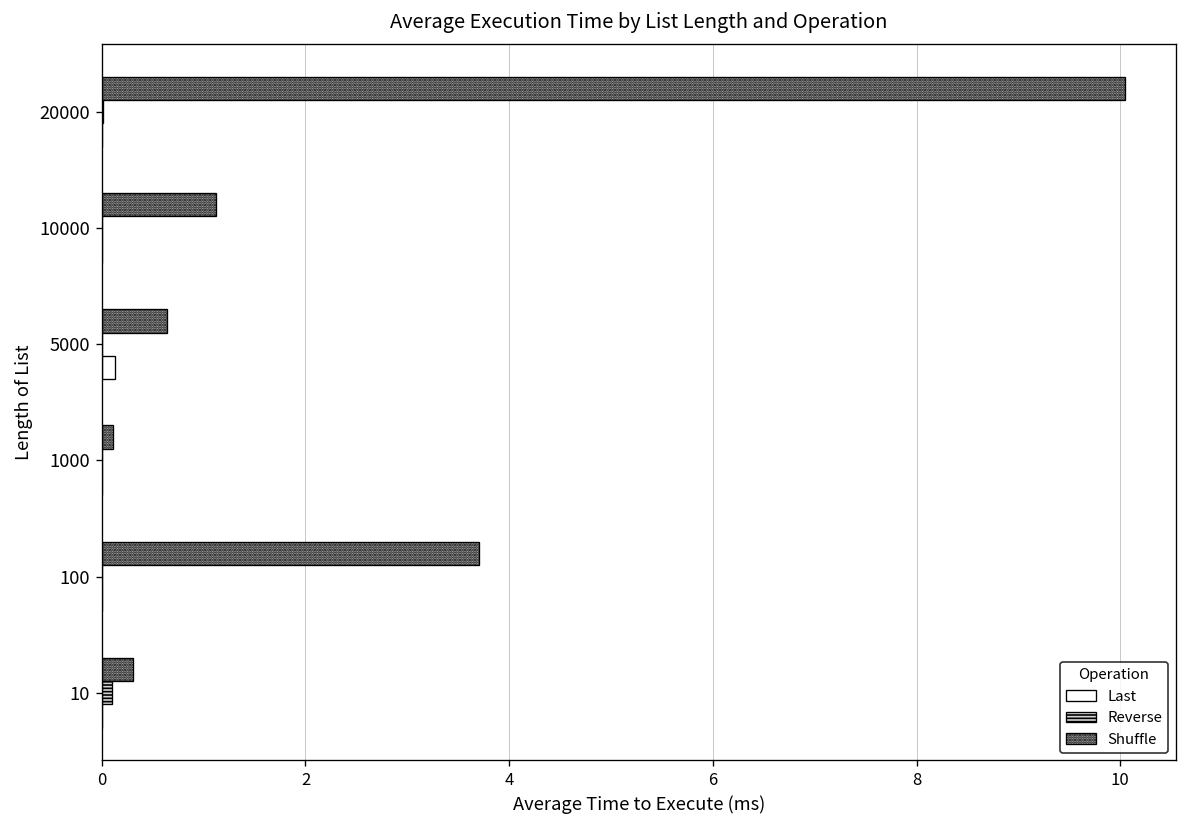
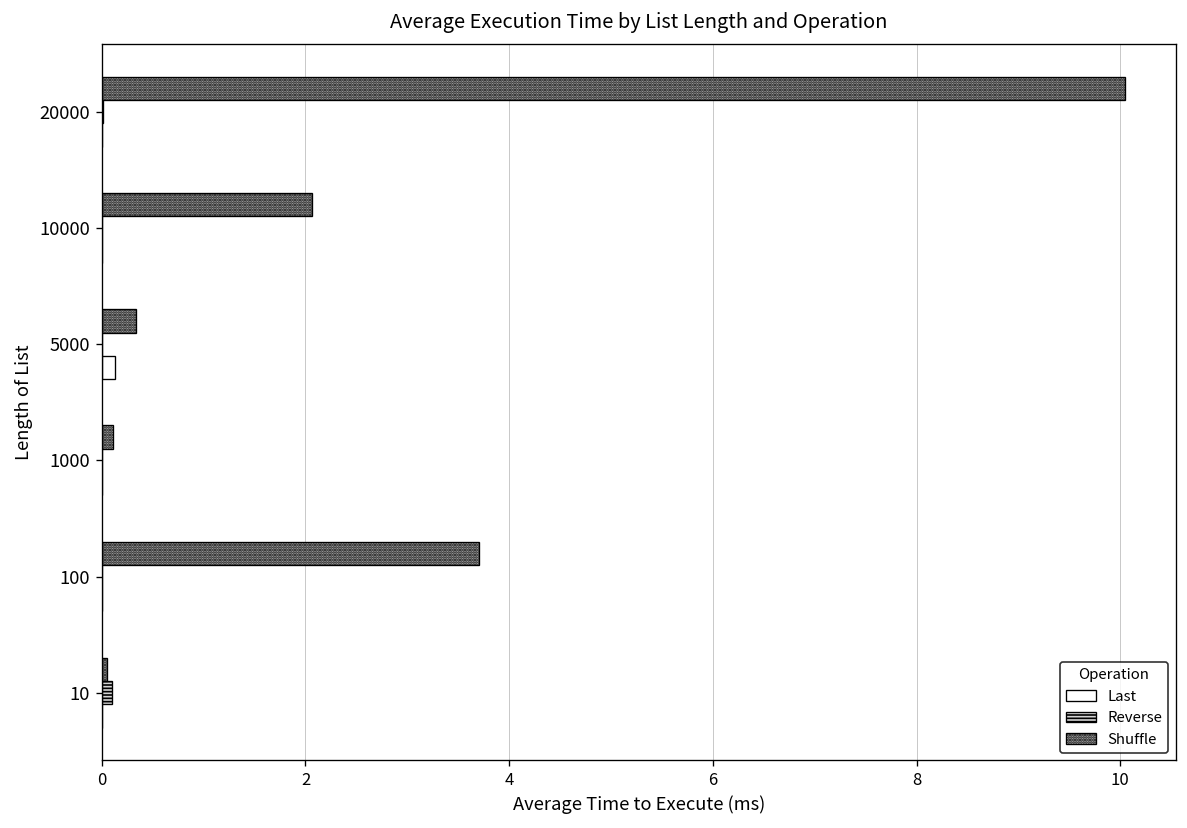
  {
    "Last": {
      "5000": 0.1
    },
    "Reverse": {
      "10": 0.1
    },
    "Shuffle": {
      "20000": 10.0,
-     "10000": 1.1,
-     "5000": 0.6,
+     "10000": 2.1,
+     "5000": 0.3,
      "1000": 0.1,
      "100": 3.7,
-     "10": 0.3
+     "10": 0.0
    }
  }
